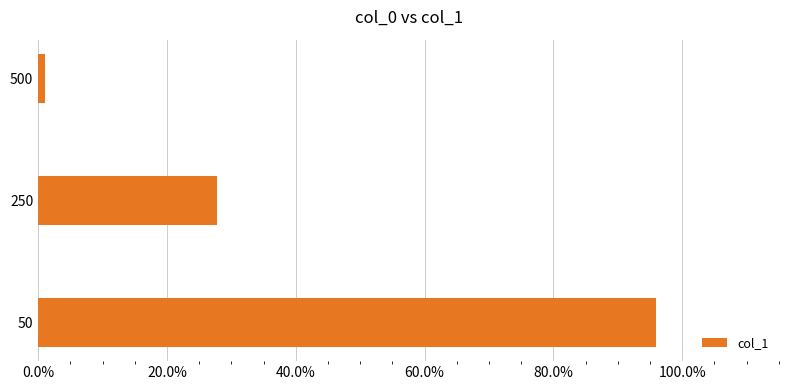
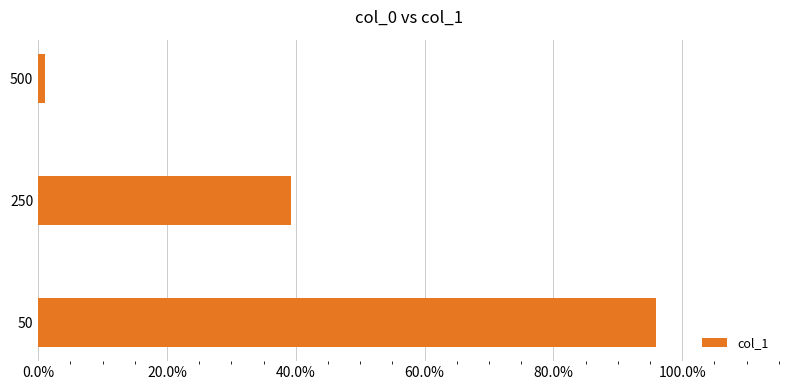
  {
    "500": "1%",
-   "250": "28%",
+   "250": "39%",
    "50": "96%"
  }
